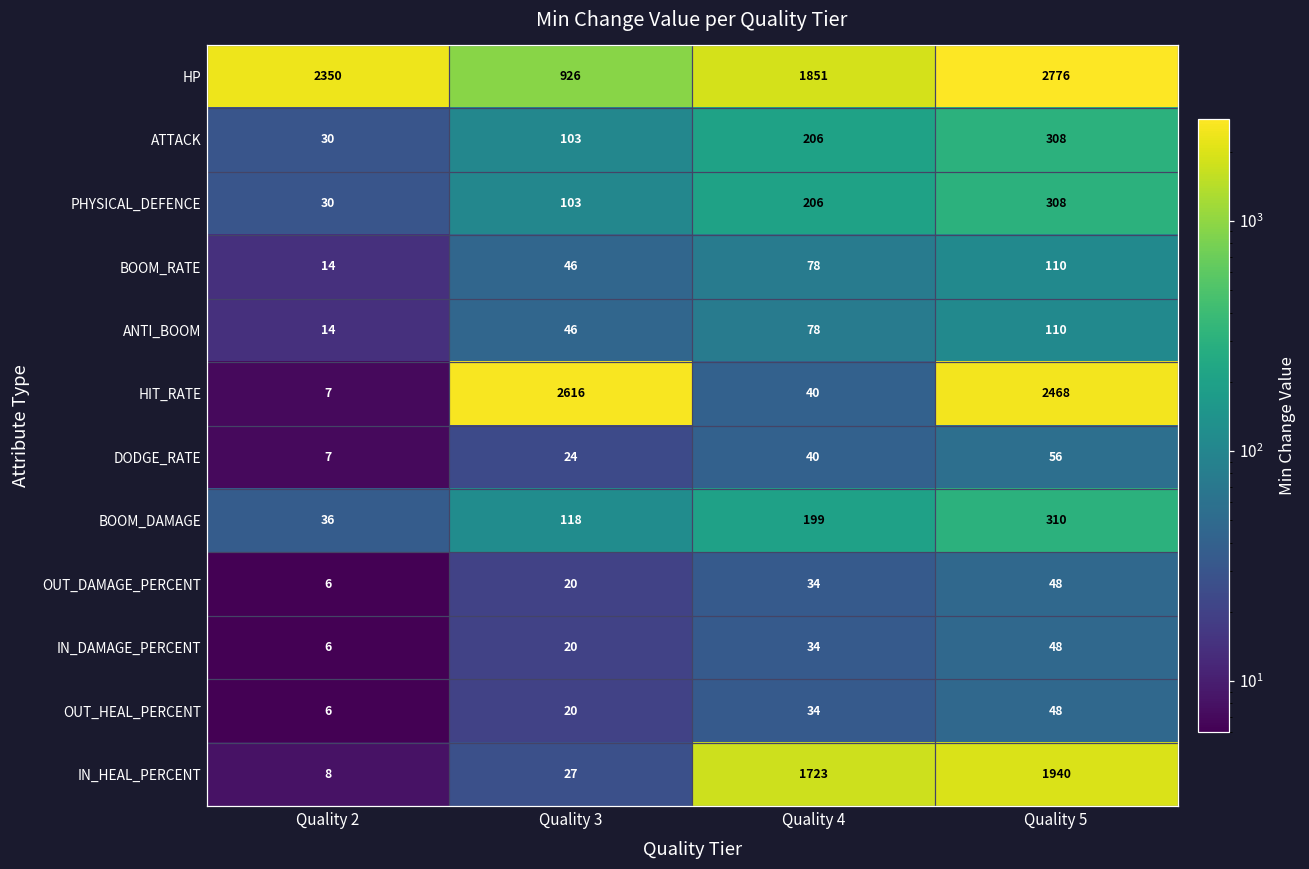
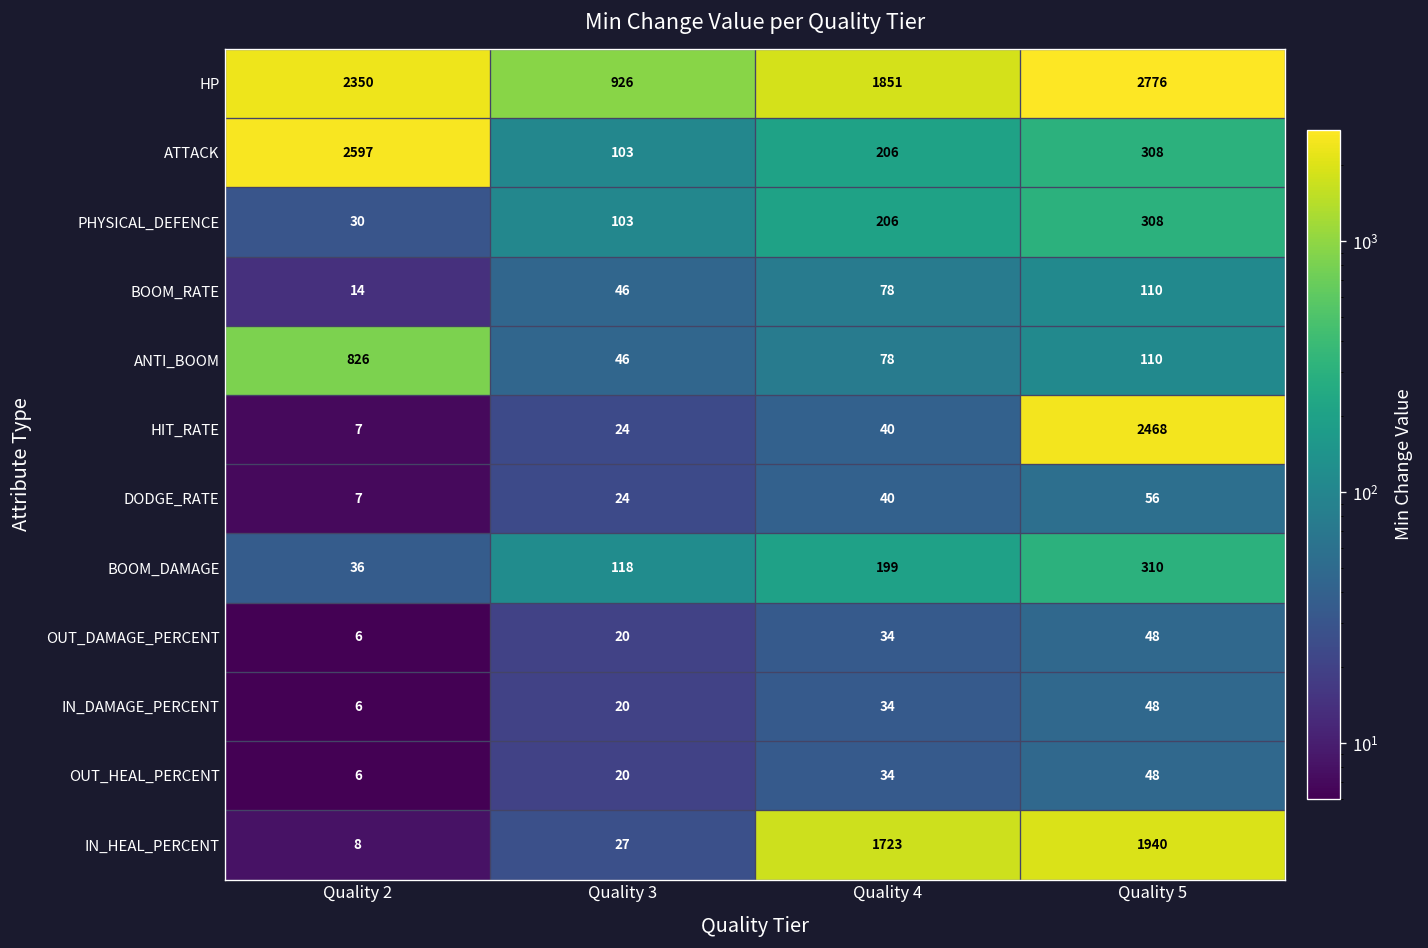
  {
    "HP": {
      "Quality 2": 2350,
      "Quality 3": 926,
      "Quality 4": 1851,
      "Quality 5": 2776
    },
    "ATTACK": {
-     "Quality 2": 30,
+     "Quality 2": 2597,
      "Quality 3": 103,
      "Quality 4": 206,
      "Quality 5": 308
    },
    "PHYSICAL_DEFENCE": {
      "Quality 2": 30,
      "Quality 3": 103,
      "Quality 4": 206,
      "Quality 5": 308
    },
    "BOOM_RATE": {
      "Quality 2": 14,
      "Quality 3": 46,
      "Quality 4": 78,
      "Quality 5": 110
    },
    "ANTI_BOOM": {
-     "Quality 2": 14,
+     "Quality 2": 826,
      "Quality 3": 46,
      "Quality 4": 78,
      "Quality 5": 110
    },
    "HIT_RATE": {
      "Quality 2": 7,
-     "Quality 3": 2616,
+     "Quality 3": 24,
      "Quality 4": 40,
      "Quality 5": 2468
    },
    "DODGE_RATE": {
      "Quality 2": 7,
      "Quality 3": 24,
      "Quality 4": 40,
      "Quality 5": 56
    },
    "BOOM_DAMAGE": {
      "Quality 2": 36,
      "Quality 3": 118,
      "Quality 4": 199,
      "Quality 5": 310
    },
    "OUT_DAMAGE_PERCENT": {
      "Quality 2": 6,
      "Quality 3": 20,
      "Quality 4": 34,
      "Quality 5": 48
    },
    "IN_DAMAGE_PERCENT": {
      "Quality 2": 6,
      "Quality 3": 20,
      "Quality 4": 34,
      "Quality 5": 48
    },
    "OUT_HEAL_PERCENT": {
      "Quality 2": 6,
      "Quality 3": 20,
      "Quality 4": 34,
      "Quality 5": 48
    },
    "IN_HEAL_PERCENT": {
      "Quality 2": 8,
      "Quality 3": 27,
      "Quality 4": 1723,
      "Quality 5": 1940
    }
  }
